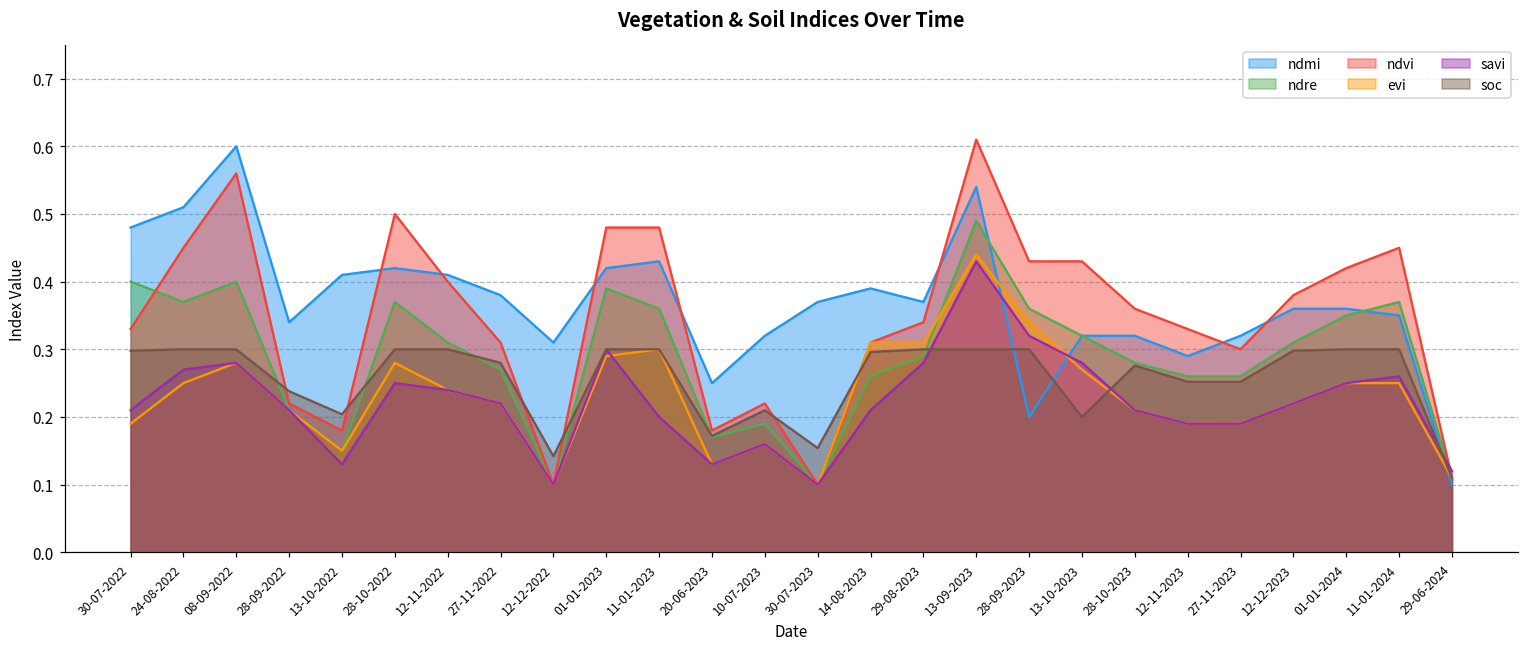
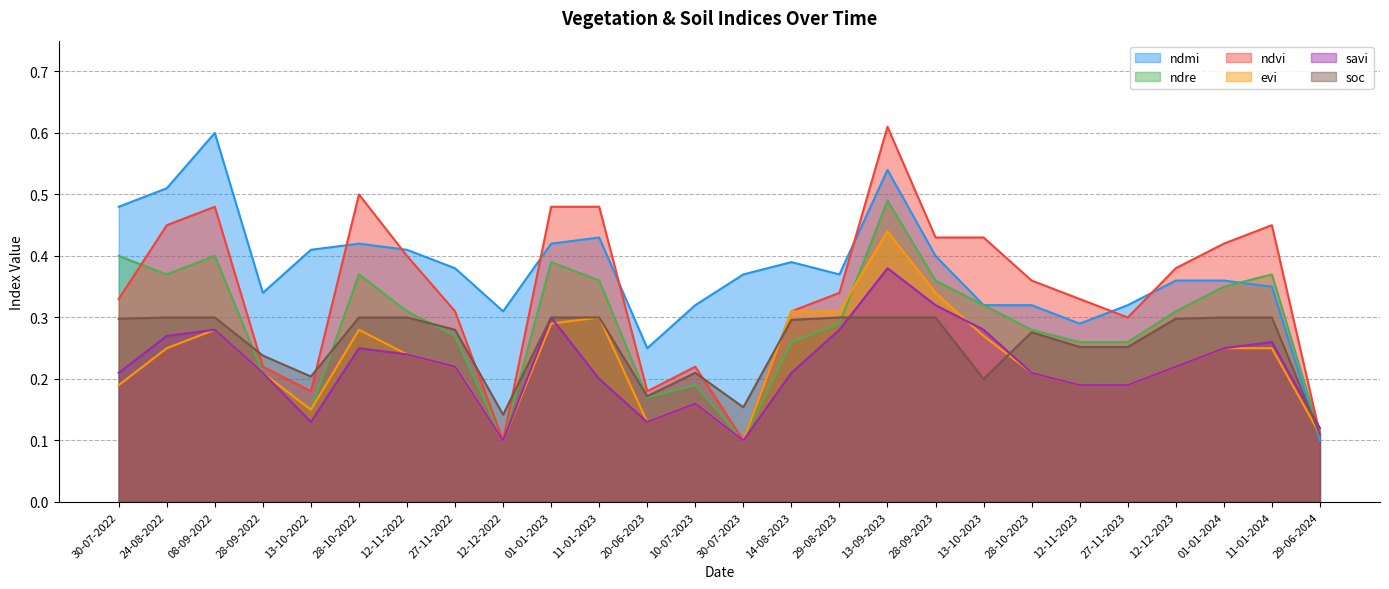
  {
    "ndmi": {
      "30-07-2022": 0.48,
      "24-08-2022": 0.51,
      "08-09-2022": 0.6,
      "28-09-2022": 0.34,
      "13-10-2022": 0.41,
      "28-10-2022": 0.42,
      "12-11-2022": 0.41,
      "27-11-2022": 0.38,
      "12-12-2022": 0.31,
      "01-01-2023": 0.42,
      "11-01-2023": 0.43,
      "20-06-2023": 0.25,
      "10-07-2023": 0.32,
      "30-07-2023": 0.37,
      "14-08-2023": 0.39,
      "29-08-2023": 0.37,
      "13-09-2023": 0.54,
-     "28-09-2023": 0.2,
+     "28-09-2023": 0.4,
      "28-10-2023": 0.32,
      "12-11-2023": 0.29,
      "27-11-2023": 0.32,
      "12-12-2023": 0.36,
      "01-01-2024": 0.36,
      "11-01-2024": 0.35,
      "29-06-2024": 0.1
    },
    "ndre": {
      "30-07-2022": 0.40,
      "24-08-2022": 0.37,
      "08-09-2022": 0.40,
      "28-10-2022": 0.37,
      "12-11-2022": 0.31,
      "27-11-2022": 0.27,
      "01-01-2023": 0.39,
      "11-01-2023": 0.36,
      "10-07-2023": 0.19,
      "14-08-2023": 0.26,
      "29-08-2023": 0.29,
      "13-09-2023": 0.49,
      "28-09-2023": 0.36,
      "12-11-2023": 0.26,
      "27-11-2023": 0.26,
      "12-12-2023": 0.31,
      "01-01-2024": 0.35,
      "11-01-2024": 0.37
    },
    "ndvi": {
      "30-07-2022": 0.33,
      "24-08-2022": 0.45,
-     "08-09-2022": 0.56,
+     "08-09-2022": 0.48,
      "28-09-2022": 0.22,
      "13-10-2022": 0.18,
      "28-10-2022": 0.50,
      "12-11-2022": 0.40,
      "27-11-2022": 0.31,
      "01-01-2023": 0.48,
      "11-01-2023": 0.48,
      "20-06-2023": 0.18,
      "10-07-2023": 0.22,
      "29-08-2023": 0.34,
      "13-09-2023": 0.61,
      "28-09-2023": 0.43,
      "13-10-2023": 0.43,
      "28-10-2023": 0.36,
      "12-11-2023": 0.33,
      "27-11-2023": 0.30,
      "12-12-2023": 0.38,
      "01-01-2024": 0.42,
      "11-01-2024": 0.45
    },
    "evi": {
      "30-07-2022": 0.19,
      "24-08-2022": 0.25,
      "28-10-2022": 0.28,
      "01-01-2023": 0.29,
      "29-08-2023": 0.31,
      "13-09-2023": 0.44,
      "28-09-2023": 0.34,
      "13-10-2023": 0.27,
      "11-01-2024": 0.25
    },
    "savi": {
      "30-07-2022": 0.21,
      "24-08-2022": 0.27,
      "13-10-2022": 0.13,
      "28-10-2022": 0.25,
      "11-01-2023": 0.20,
      "14-08-2023": 0.21,
      "29-08-2023": 0.28,
-     "13-09-2023": 0.43,
+     "13-09-2023": 0.38,
      "28-09-2023": 0.32,
      "13-10-2023": 0.28,
      "11-01-2024": 0.26,
      "29-06-2024": 0.12
    },
    "soc": {
      "30-07-2022": 0.30,
      "24-08-2022": 0.30,
      "08-09-2022": 0.30,
      "28-09-2022": 0.24,
      "13-10-2022": 0.20,
      "28-10-2022": 0.30,
      "12-11-2022": 0.30,
      "27-11-2022": 0.28,
      "12-12-2022": 0.14,
      "10-07-2023": 0.21,
      "30-07-2023": 0.15,
      "14-08-2023": 0.30,
      "29-08-2023": 0.30,
      "13-09-2023": 0.30,
      "28-09-2023": 0.30,
      "13-10-2023": 0.20,
      "12-11-2023": 0.25,
      "27-11-2023": 0.25,
      "12-12-2023": 0.30,
      "01-01-2024": 0.30,
      "11-01-2024": 0.30
    }
  }
